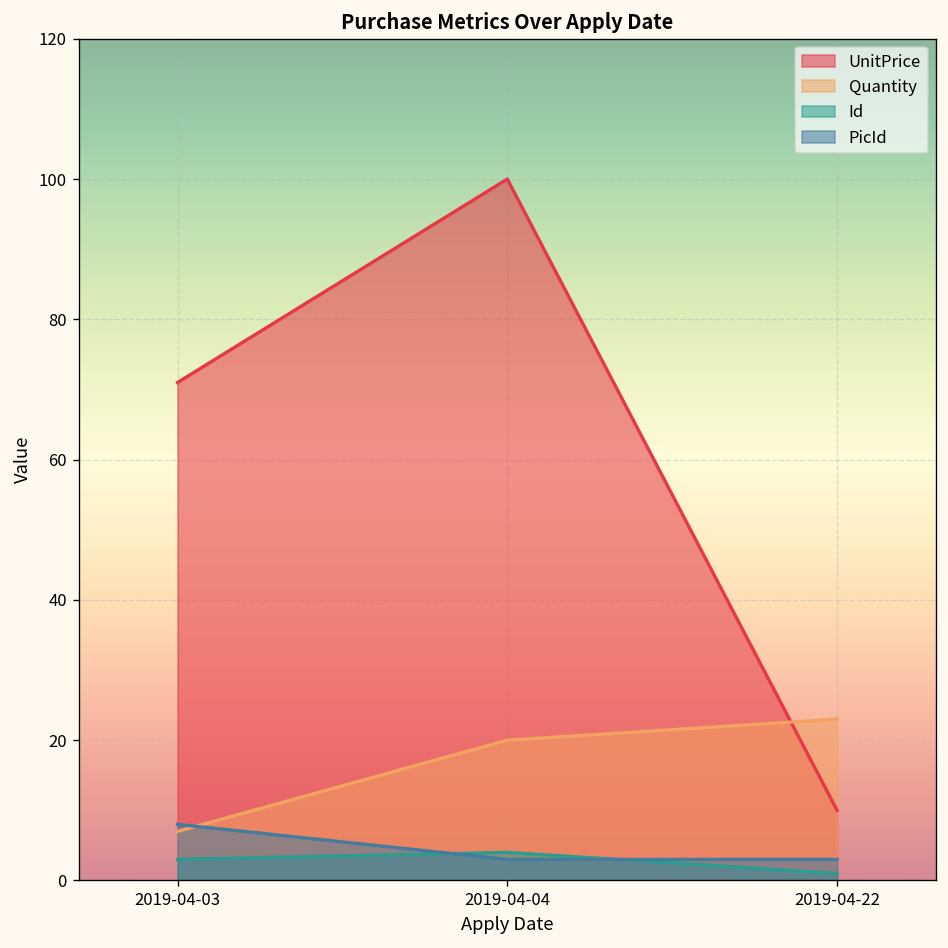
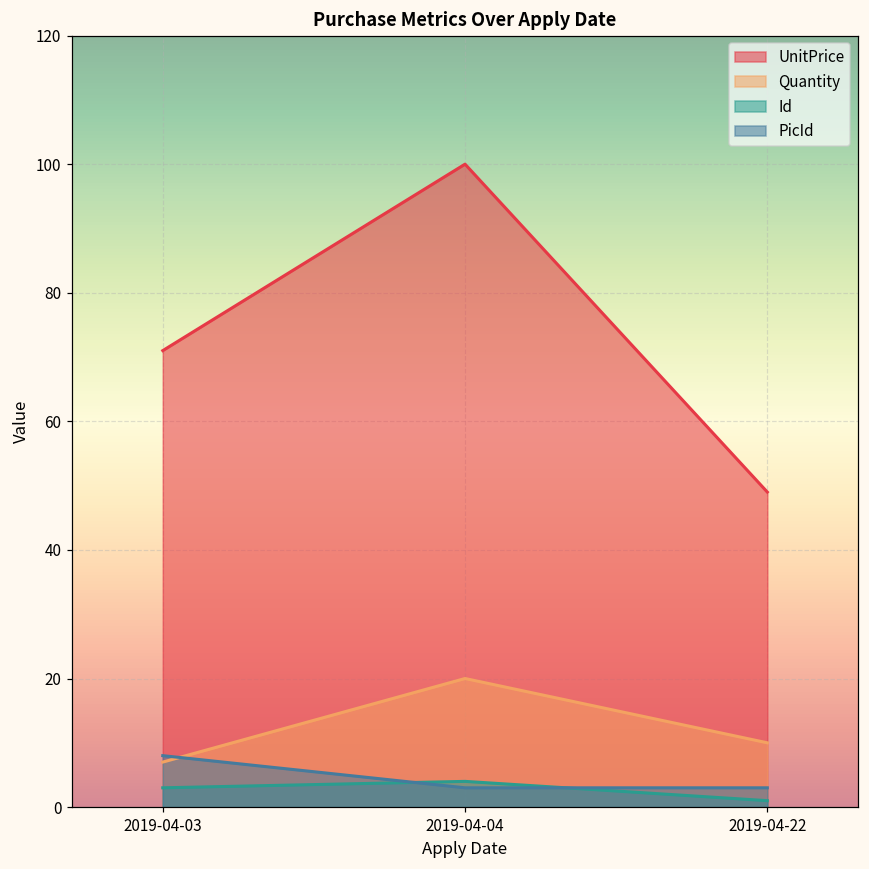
  {
    "UnitPrice": {
      "2019-04-03": 71,
      "2019-04-04": 100,
-     "2019-04-22": 10
+     "2019-04-22": 49
    },
    "Quantity": {
      "2019-04-03": 7,
      "2019-04-04": 20,
-     "2019-04-22": 23
+     "2019-04-22": 10
    }
  }
